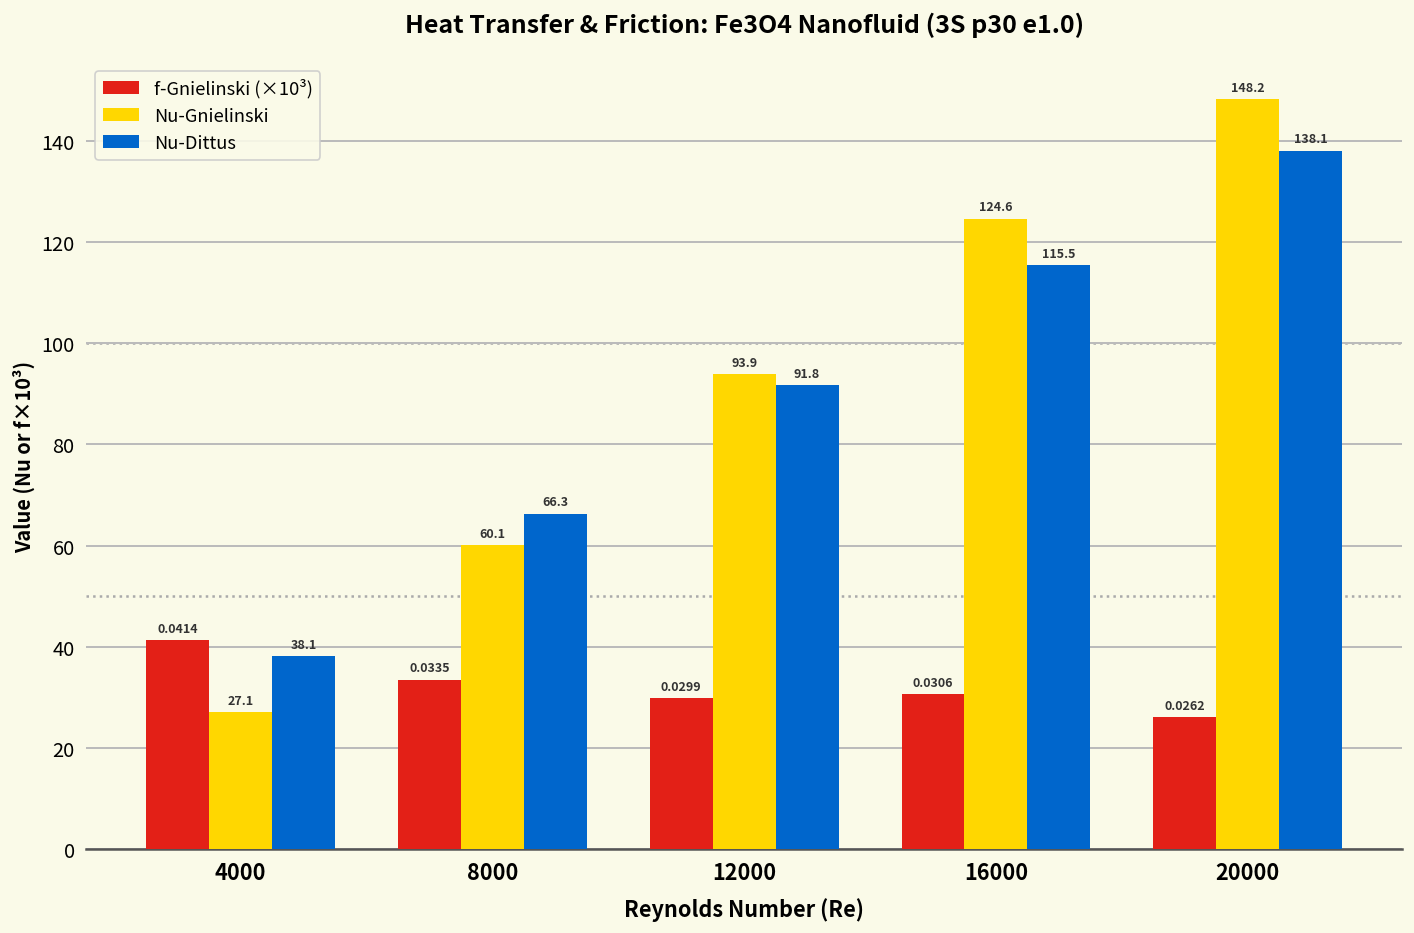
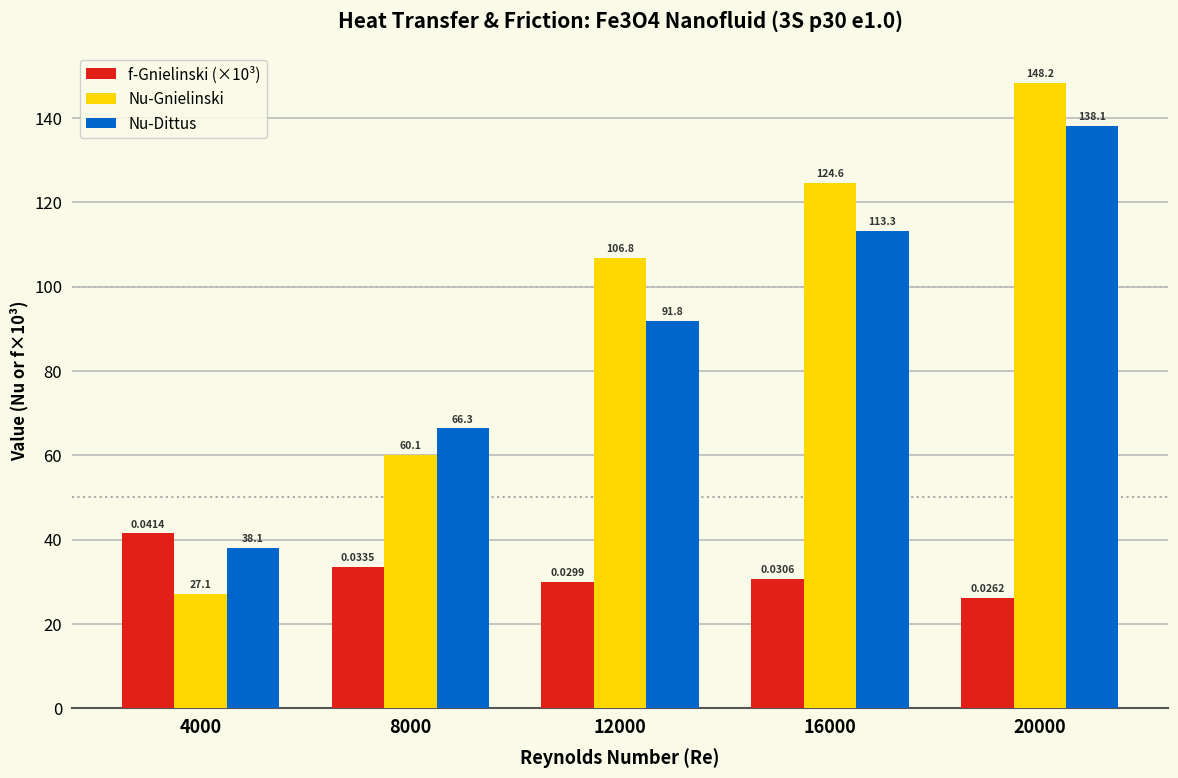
  {
    "Nu-Gnielinski": {
      "4000": 27.1,
      "8000": 60.1,
-     "12000": 93.9,
+     "12000": 106.8,
      "16000": 124.6,
      "20000": 148.2
    },
    "Nu-Dittus": {
      "4000": 38.1,
      "8000": 66.3,
      "12000": 91.8,
-     "16000": 115.5,
+     "16000": 113.3,
      "20000": 138.1
    }
  }
